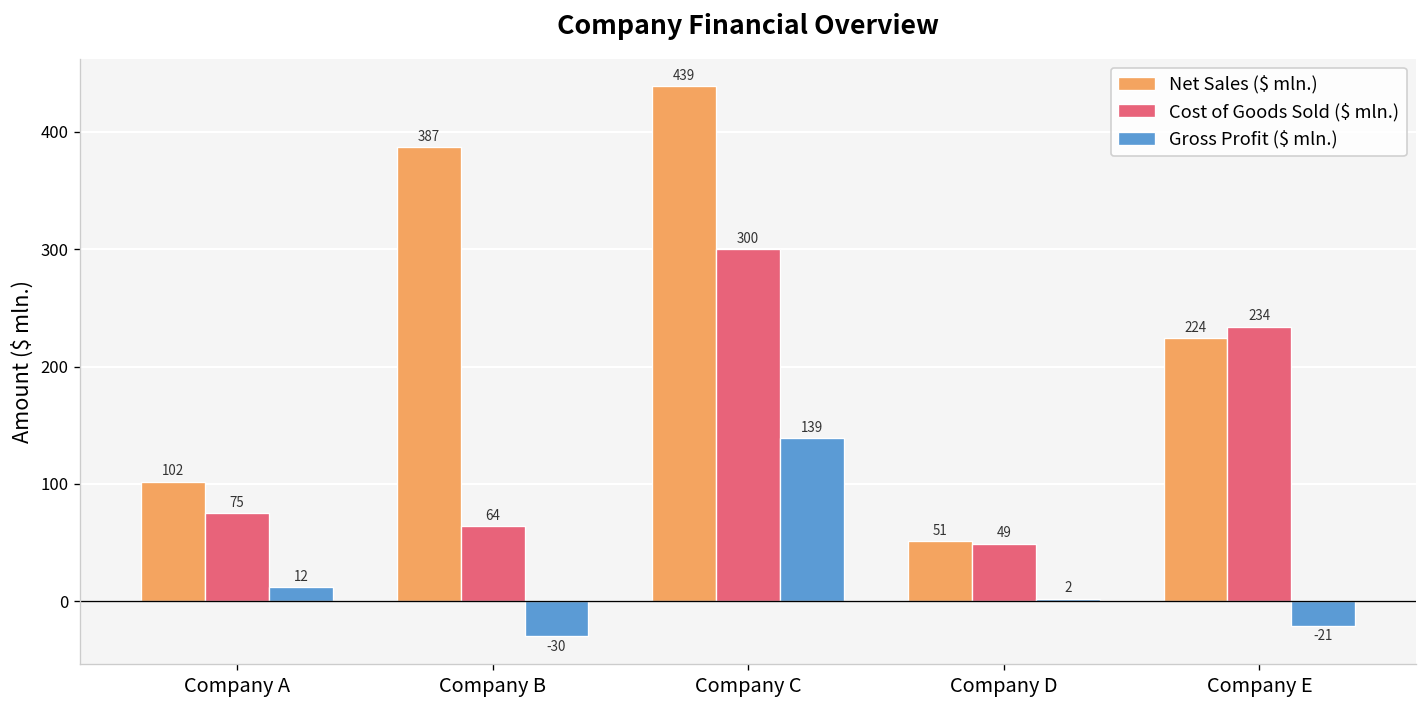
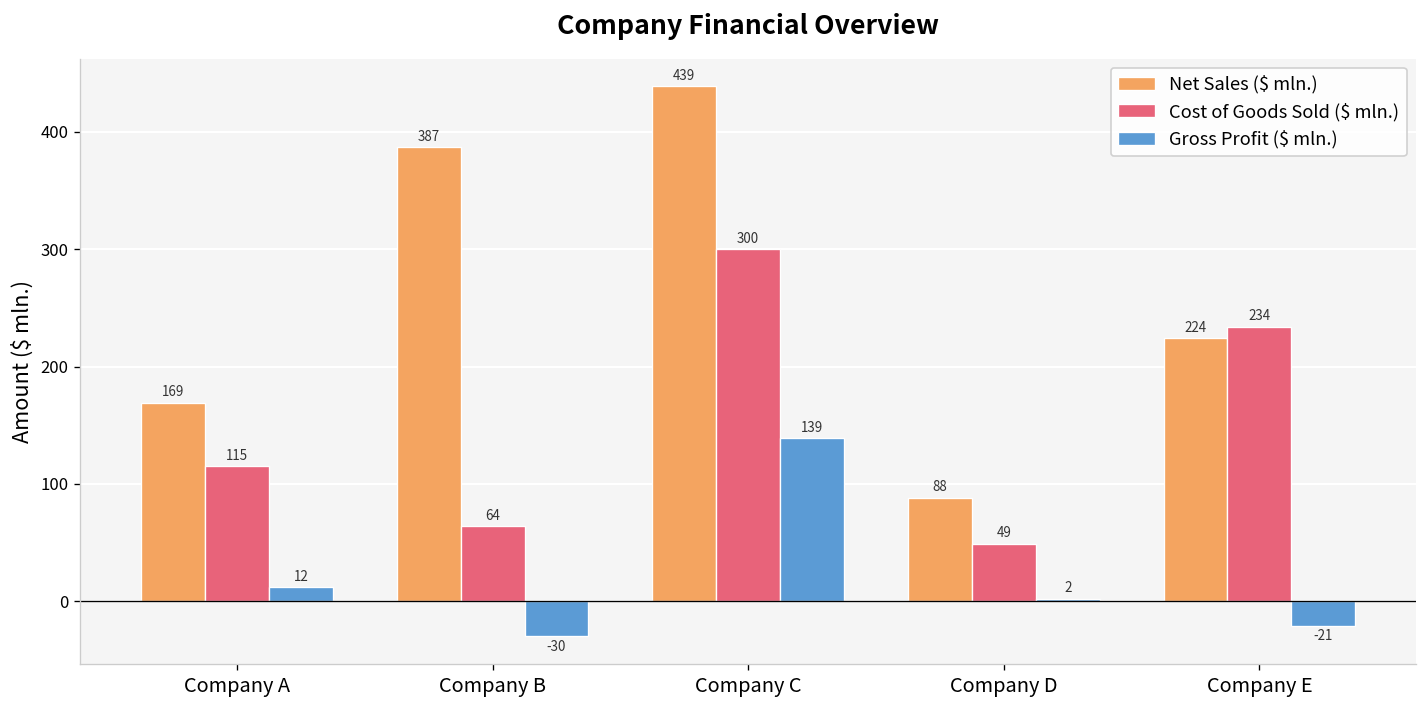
  {
    "Net Sales ($ mln.)": {
-     "Company A": 102,
+     "Company A": 169,
      "Company B": 387,
      "Company C": 439,
-     "Company D": 51,
+     "Company D": 88,
      "Company E": 224
    },
    "Cost of Goods Sold ($ mln.)": {
-     "Company A": 75,
+     "Company A": 115,
      "Company B": 64,
      "Company C": 300,
      "Company D": 49,
      "Company E": 234
    },
    "Gross Profit ($ mln.)": {
      "Company A": 12,
      "Company B": -30,
      "Company C": 139,
      "Company D": 2,
      "Company E": -21
    }
  }
